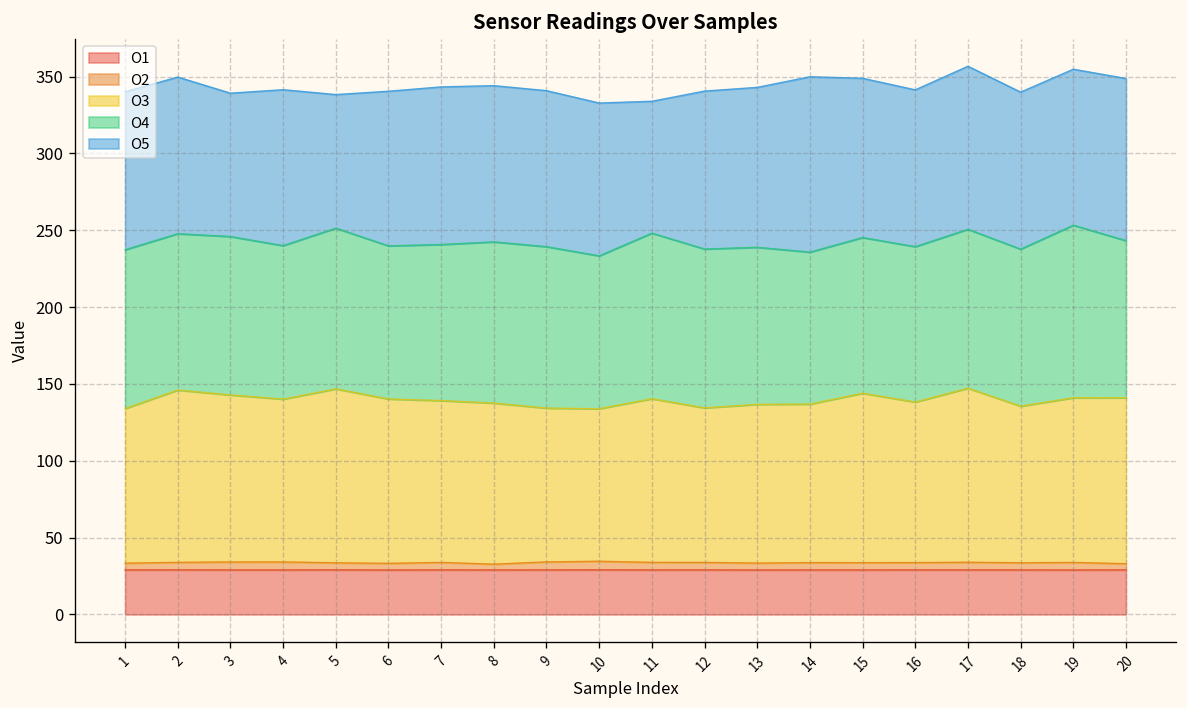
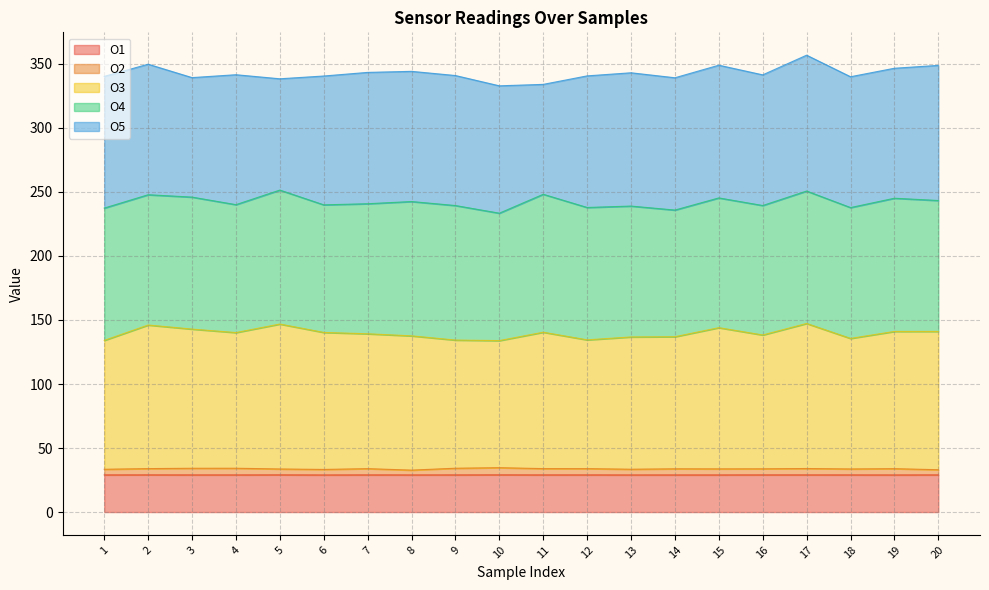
  {
    "O4": {
      "1": 103,
      "2": 102,
      "3": 103,
      "4": 100,
      "5": 105,
      "6": 100,
      "7": 102,
      "8": 105,
      "9": 105,
      "10": 100,
      "11": 108,
      "12": 103,
      "13": 102,
      "14": 99,
      "15": 101,
      "16": 101,
      "17": 103,
      "18": 102,
-     "19": 112,
+     "19": 104,
      "20": 102
    },
    "O5": {
      "2": 102,
      "3": 93,
      "4": 101,
      "5": 87,
      "6": 101,
      "7": 103,
      "8": 102,
      "9": 102,
      "10": 99,
      "11": 86,
      "12": 103,
      "13": 104,
-     "14": 114,
+     "14": 103,
      "15": 104,
      "16": 102,
      "17": 106,
      "18": 102,
      "19": 102,
      "20": 106
    }
  }
